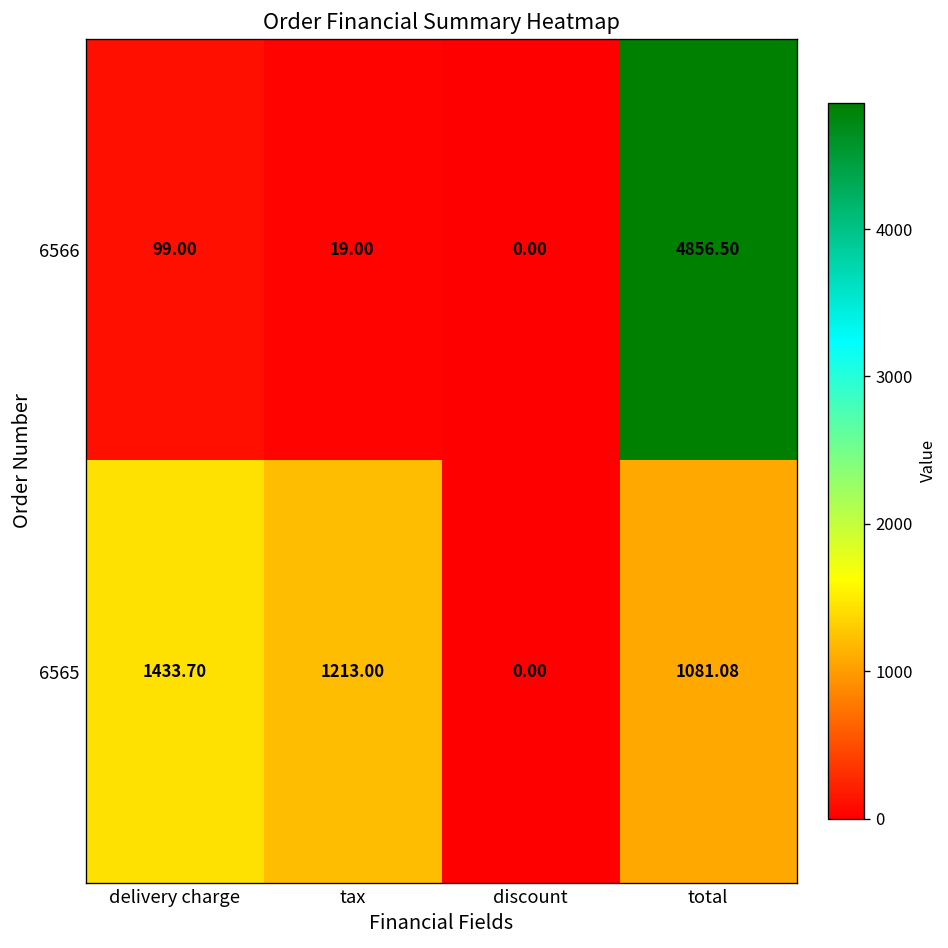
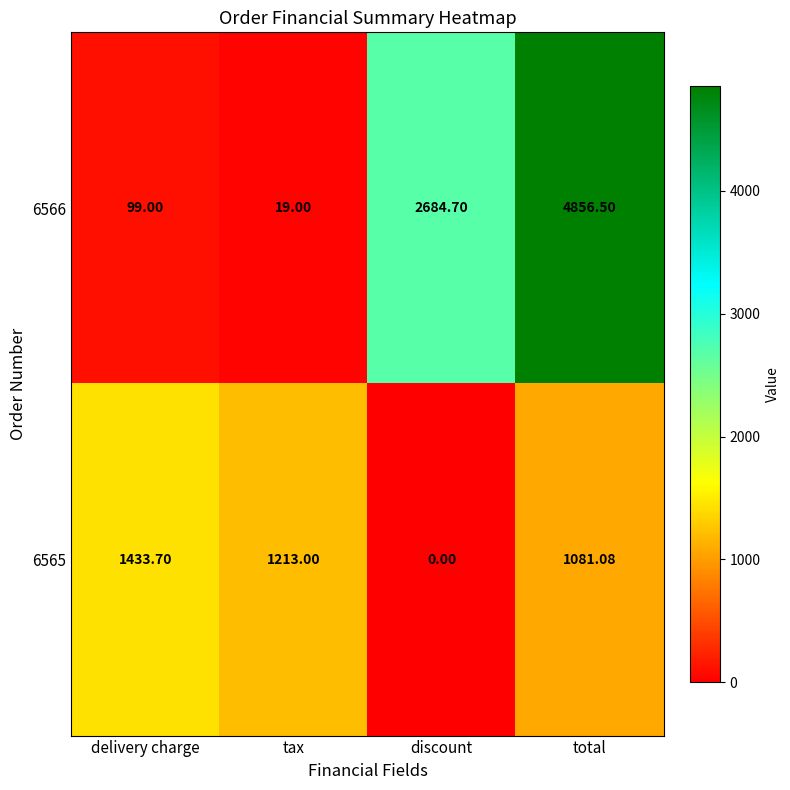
  {
    "6566": {
      "delivery charge": 99.00,
      "tax": 19.00,
-     "discount": 0.00,
+     "discount": 2684.70,
      "total": 4856.50
    },
    "6565": {
      "delivery charge": 1433.70,
      "tax": 1213.00,
      "discount": 0.00,
      "total": 1081.08
    }
  }
